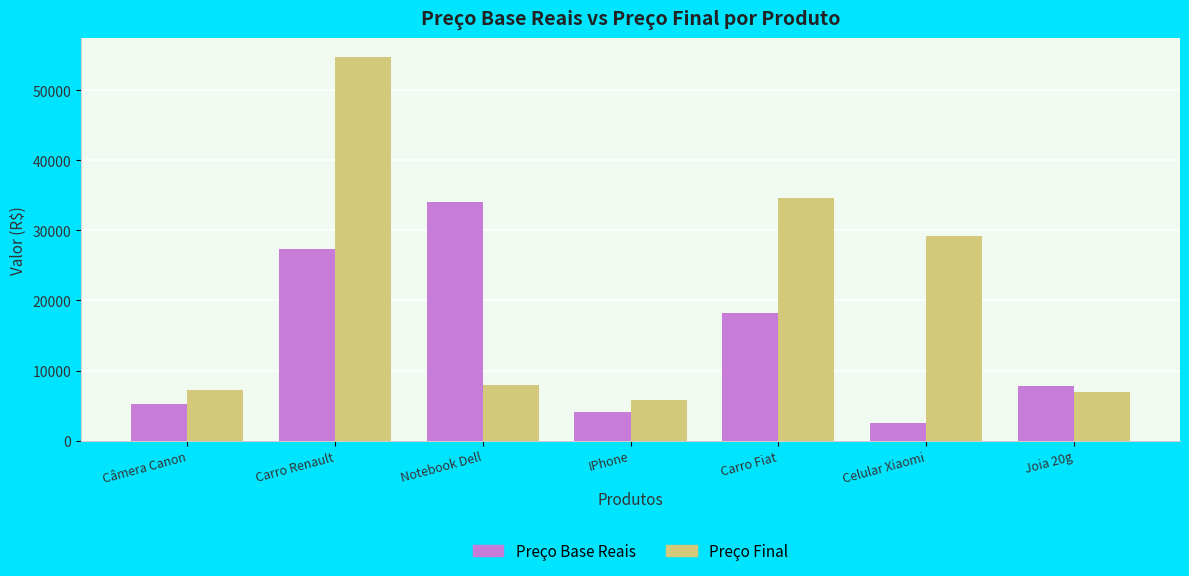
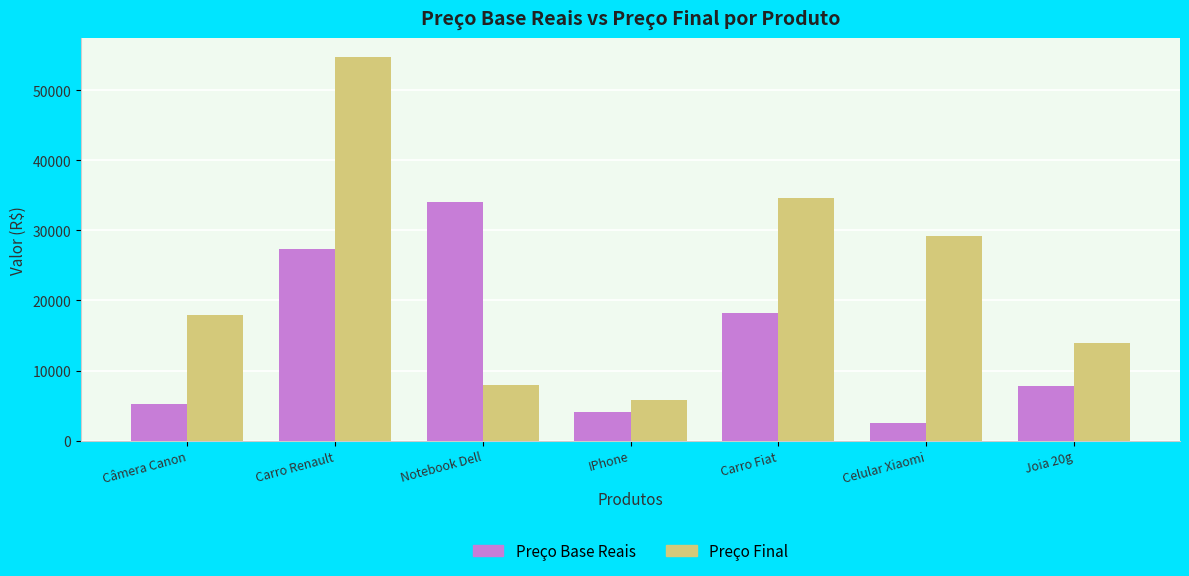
  {
    "Preço Base Reais": {
      "Câmera Canon": 5000,
      "Carro Renault": 27000,
      "Notebook Dell": 34000,
      "IPhone": 4000,
      "Carro Fiat": 18000,
      "Celular Xiaomi": 2000,
      "Joia 20g": 8000
    },
    "Preço Final": {
-     "Câmera Canon": 7000,
+     "Câmera Canon": 18000,
      "Carro Renault": 55000,
      "Notebook Dell": 8000,
      "IPhone": 6000,
      "Carro Fiat": 35000,
      "Celular Xiaomi": 29000,
-     "Joia 20g": 7000
+     "Joia 20g": 14000
    }
  }
